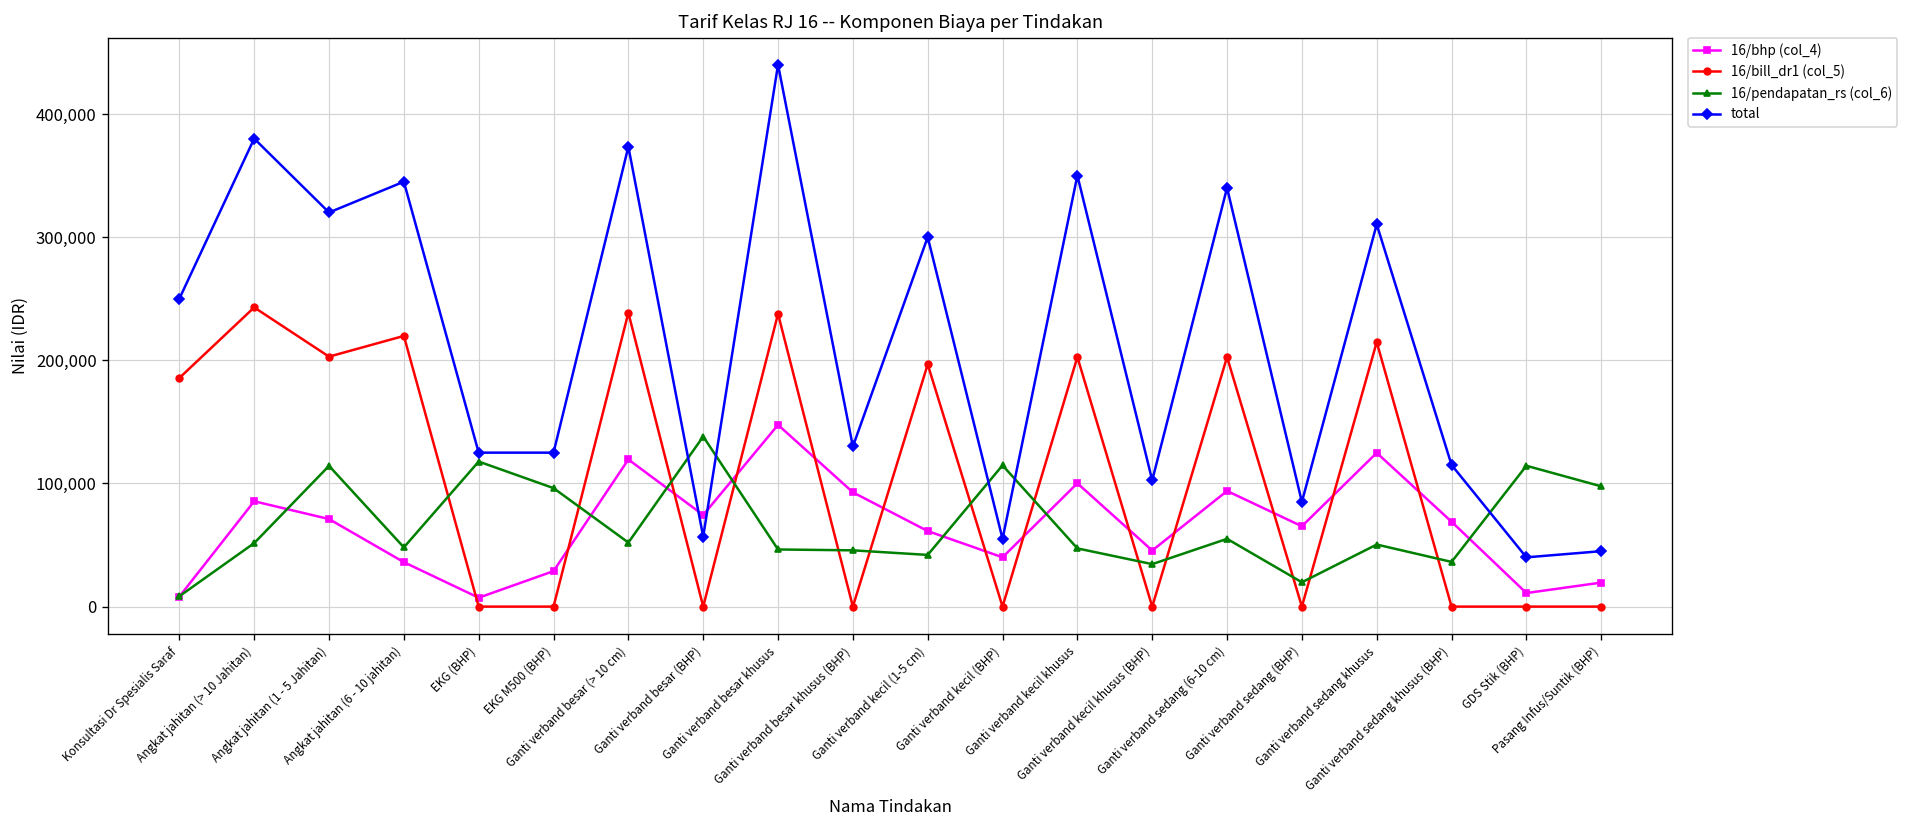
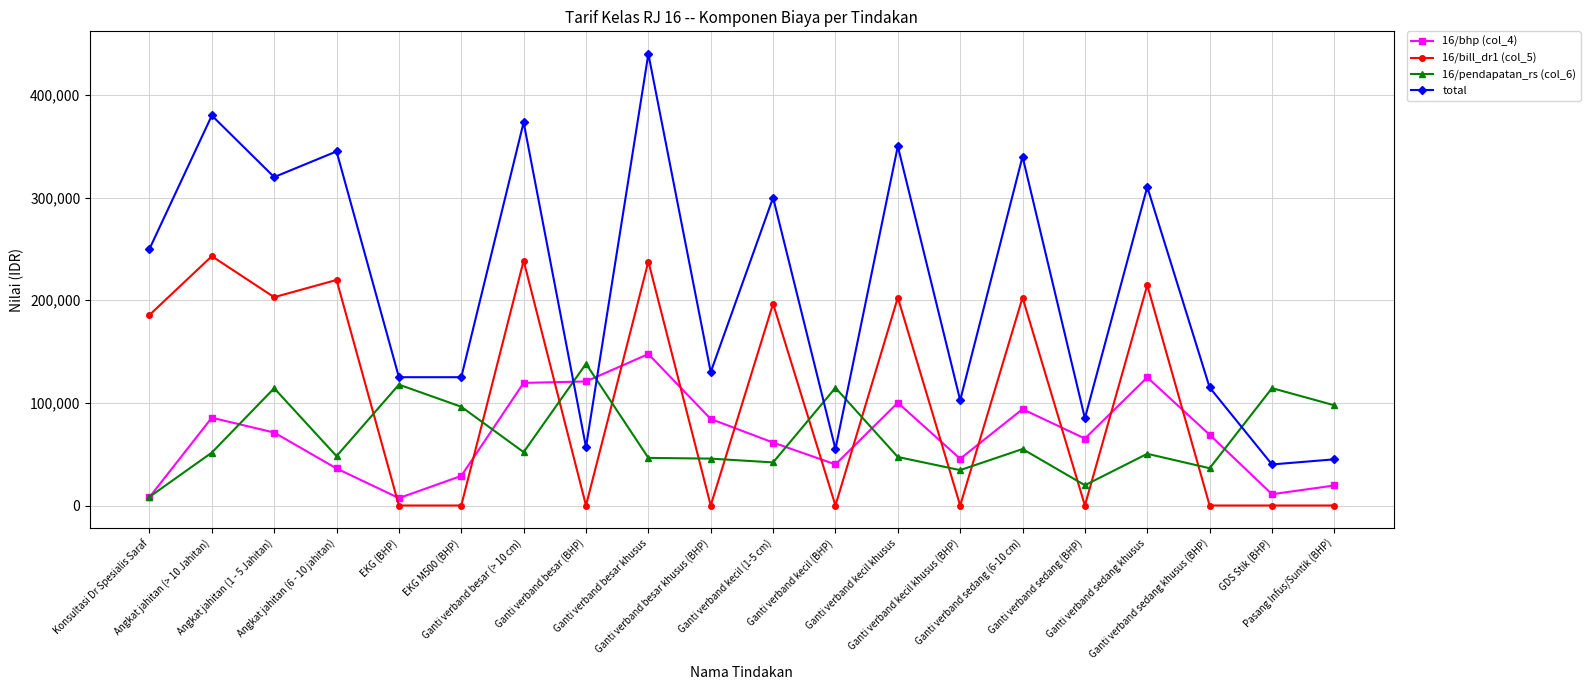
  {
    "16/bhp (col_4)": {
      "Angkat jahitan (> 10 Jahitan)": "86,000",
      "Angkat jahitan (1 - 5 Jahitan)": "71,000",
      "Angkat jahitan (6 - 10 jahitan)": "36,000",
      "EKG (BHP)": "7,000",
      "EKG M500 (BHP)": "29,000",
      "Ganti verband besar (> 10 cm)": "119,000",
-     "Ganti verband besar (BHP)": "74,000",
+     "Ganti verband besar (BHP)": "121,000",
      "Ganti verband besar khusus": "148,000",
-     "Ganti verband besar khusus (BHP)": "93,000",
+     "Ganti verband besar khusus (BHP)": "84,000",
      "Ganti verband kecil (1-5 cm)": "61,000",
      "Ganti verband kecil (BHP)": "40,000",
      "Ganti verband kecil khusus": "100,000",
      "Ganti verband kecil khusus (BHP)": "46,000",
      "Ganti verband sedang (6-10 cm)": "94,000",
      "Ganti verband sedang (BHP)": "65,000",
      "Ganti verband sedang khusus": "125,000",
      "Ganti verband sedang khusus (BHP)": "69,000",
      "GDS Stik (BHP)": "11,000",
      "Pasang Infus/Suntik (BHP)": "19,000"
    },
    "16/bill_dr1 (col_5)": {
      "Konsultasi Dr Spesialis Saraf": "186,000",
      "Angkat jahitan (> 10 Jahitan)": "243,000",
      "Angkat jahitan (1 - 5 Jahitan)": "203,000",
      "Angkat jahitan (6 - 10 jahitan)": "220,000",
      "EKG (BHP)": "0",
      "EKG M500 (BHP)": "0",
      "Ganti verband besar (> 10 cm)": "239,000",
      "Ganti verband besar (BHP)": "0",
      "Ganti verband besar khusus": "238,000",
      "Ganti verband besar khusus (BHP)": "0",
      "Ganti verband kecil (1-5 cm)": "197,000",
      "Ganti verband kecil (BHP)": "0",
      "Ganti verband kecil khusus": "203,000",
      "Ganti verband kecil khusus (BHP)": "0",
      "Ganti verband sedang (6-10 cm)": "203,000",
      "Ganti verband sedang (BHP)": "0",
      "Ganti verband sedang khusus": "215,000",
      "Ganti verband sedang khusus (BHP)": "0",
      "GDS Stik (BHP)": "0",
      "Pasang Infus/Suntik (BHP)": "0"
    },
    "16/pendapatan_rs (col_6)": {
      "Angkat jahitan (> 10 Jahitan)": "52,000",
      "Angkat jahitan (1 - 5 Jahitan)": "114,000",
      "Angkat jahitan (6 - 10 jahitan)": "48,000",
      "EKG (BHP)": "118,000",
      "EKG M500 (BHP)": "96,000",
      "Ganti verband besar (> 10 cm)": "52,000",
      "Ganti verband besar (BHP)": "138,000",
      "Ganti verband besar khusus": "46,000",
      "Ganti verband besar khusus (BHP)": "46,000",
      "Ganti verband kecil (1-5 cm)": "42,000",
      "Ganti verband kecil (BHP)": "115,000",
      "Ganti verband kecil khusus": "47,000",
      "Ganti verband kecil khusus (BHP)": "34,000",
      "Ganti verband sedang (6-10 cm)": "55,000",
      "Ganti verband sedang (BHP)": "20,000",
      "Ganti verband sedang khusus": "50,000",
      "Ganti verband sedang khusus (BHP)": "36,000",
      "GDS Stik (BHP)": "114,000",
      "Pasang Infus/Suntik (BHP)": "98,000"
    },
    "total": {
      "Konsultasi Dr Spesialis Saraf": "250,000",
      "Angkat jahitan (> 10 Jahitan)": "380,000",
      "Angkat jahitan (1 - 5 Jahitan)": "320,000",
      "Angkat jahitan (6 - 10 jahitan)": "345,000",
      "EKG (BHP)": "125,000",
      "EKG M500 (BHP)": "125,000",
      "Ganti verband besar (> 10 cm)": "373,000",
      "Ganti verband besar (BHP)": "57,000",
      "Ganti verband besar khusus": "440,000",
      "Ganti verband besar khusus (BHP)": "130,000",
      "Ganti verband kecil (1-5 cm)": "300,000",
      "Ganti verband kecil (BHP)": "55,000",
      "Ganti verband kecil khusus": "350,000",
      "Ganti verband kecil khusus (BHP)": "103,000",
      "Ganti verband sedang (6-10 cm)": "340,000",
      "Ganti verband sedang (BHP)": "85,000",
      "Ganti verband sedang khusus": "310,000",
      "Ganti verband sedang khusus (BHP)": "115,000",
      "GDS Stik (BHP)": "40,000",
      "Pasang Infus/Suntik (BHP)": "45,000"
    }
  }
